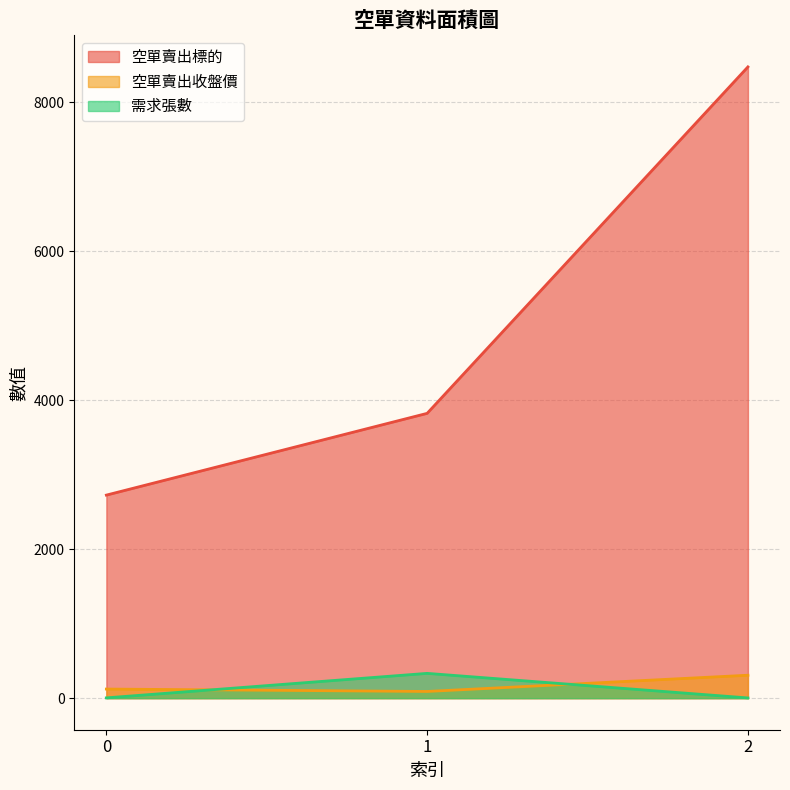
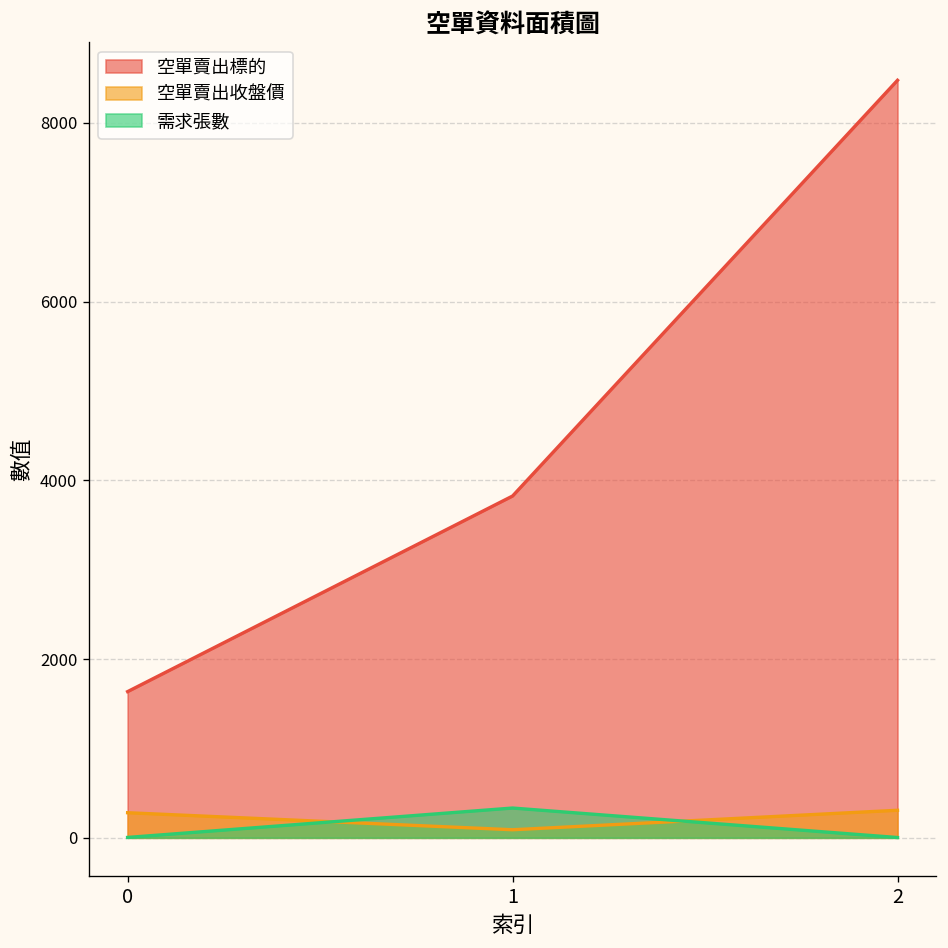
  {
    "空單賣出標的": {
-     "0": 2700,
+     "0": 1600,
      "1": 3800,
      "2": 8500
    },
    "空單賣出收盤價": {
-     "0": 100,
+     "0": 300,
      "1": 100,
      "2": 300
    },
    "需求張數": {
      "0": 0,
      "1": 300,
      "2": 0
    }
  }
